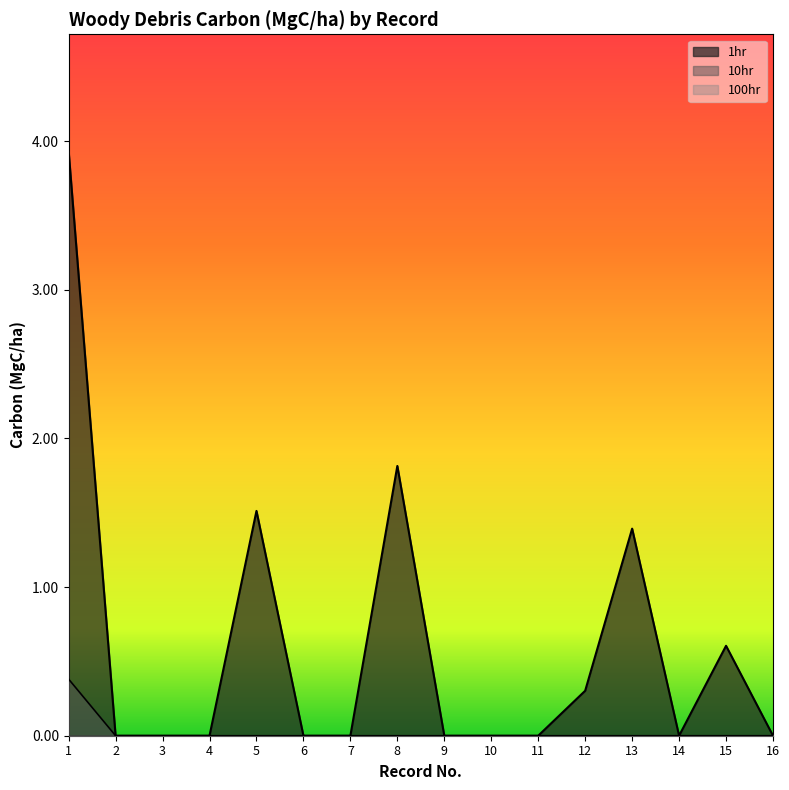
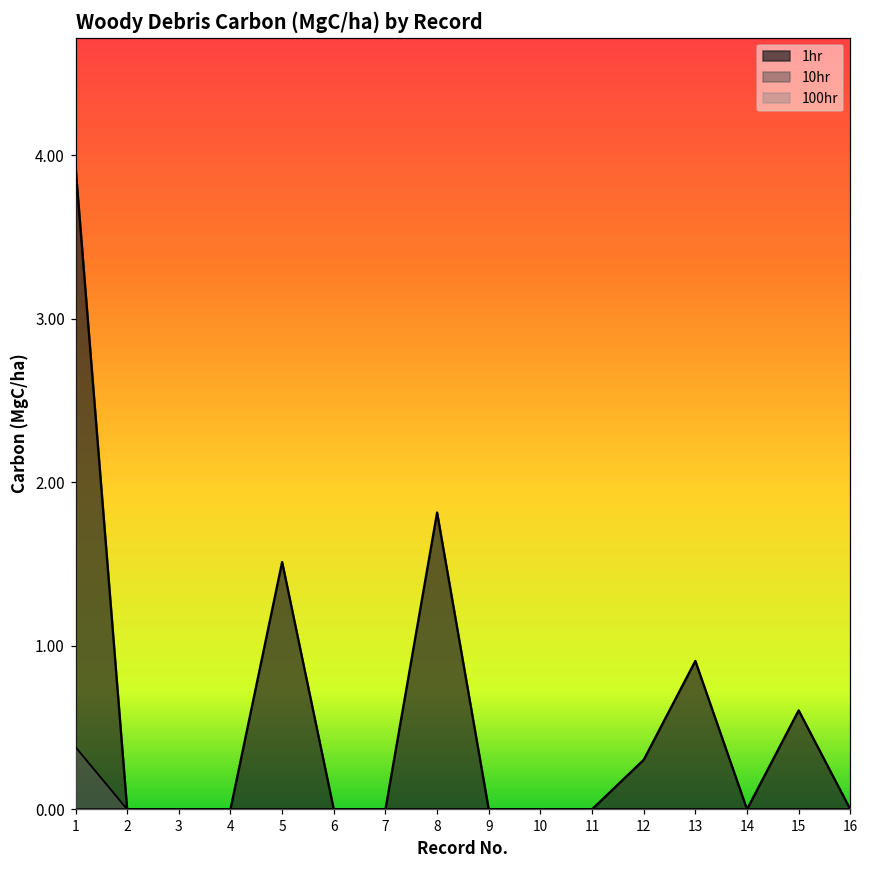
  {
    "1hr": {
      "1": 3.93,
      "5": 1.51,
      "8": 1.81,
      "12": 0.30,
-     "13": 1.39,
+     "13": 0.91,
      "15": 0.60
    },
    "10hr": {
      "1": 0.38
    },
    "100hr": {
      "1": 0.00
    }
  }
